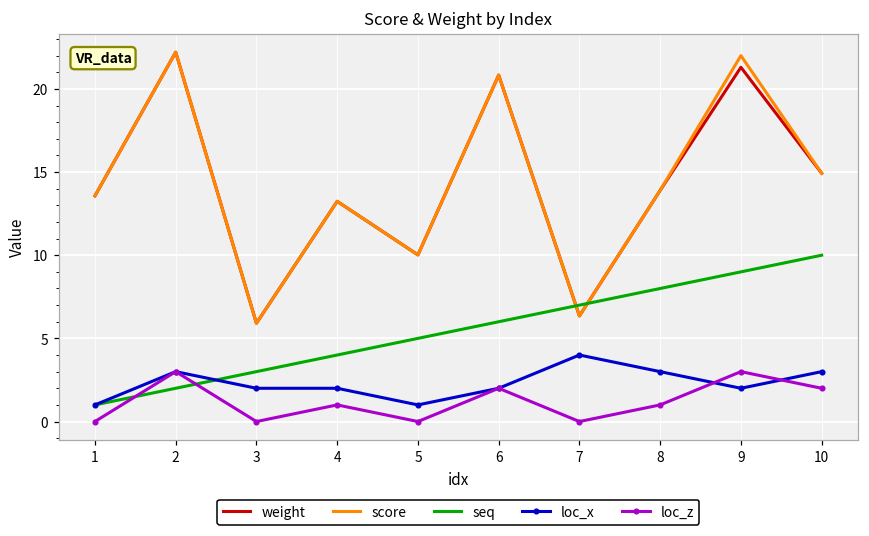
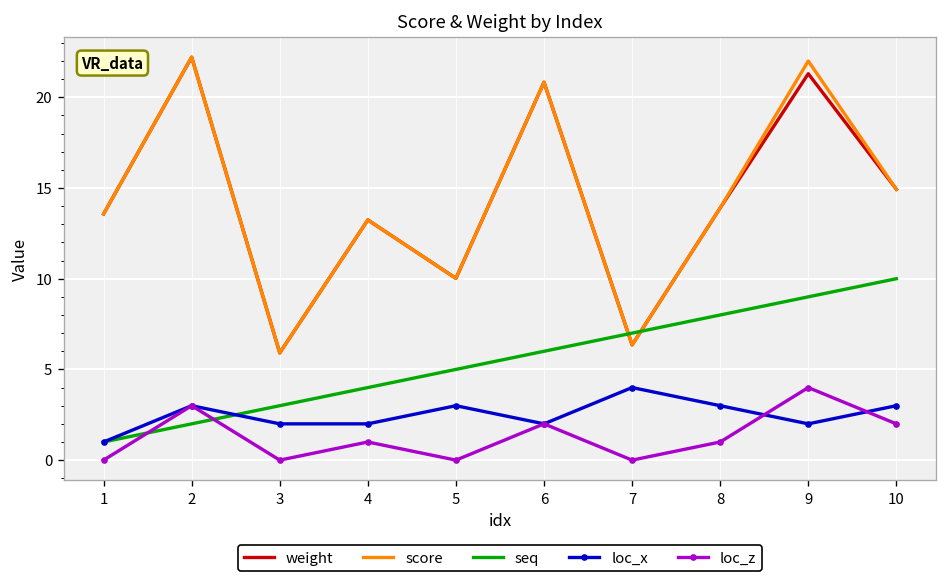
  {
    "weight": {
      "9": 21.3
    },
    "score": {
      "9": 22
    },
    "seq": {
      "2": 2,
      "3": 3,
      "4": 4,
      "5": 5,
      "6": 6,
      "7": 7,
      "8": 8,
      "9": 9,
      "10": 10
    },
    "loc_x": {
      "3": 2,
      "4": 2,
-     "5": 1,
+     "5": 3,
      "7": 4,
      "8": 3,
      "9": 2,
      "10": 3
    },
    "loc_z": {
      "1": 0,
      "3": 0,
      "4": 1,
      "5": 0,
      "7": 0,
      "8": 1,
-     "9": 3,
+     "9": 4,
      "10": 2
    }
  }
